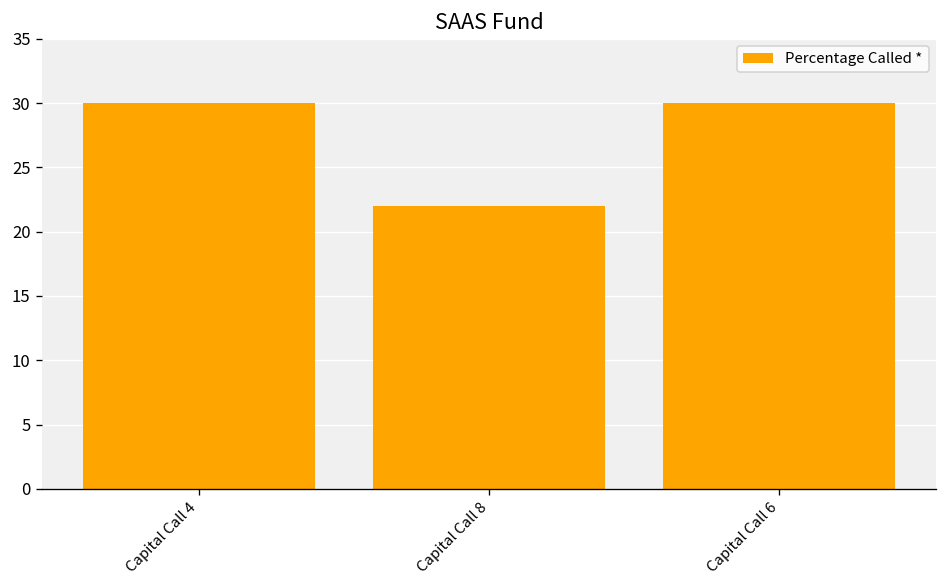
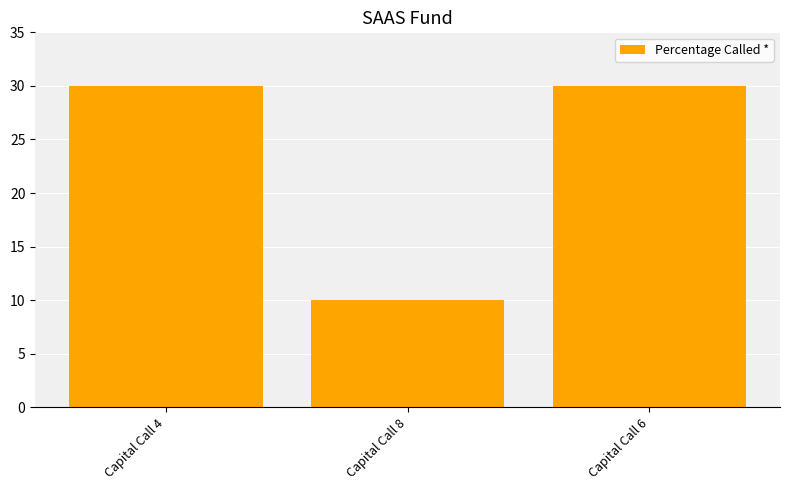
  {
    "Capital Call 4": 30,
-   "Capital Call 8": 22,
+   "Capital Call 8": 10,
    "Capital Call 6": 30
  }
